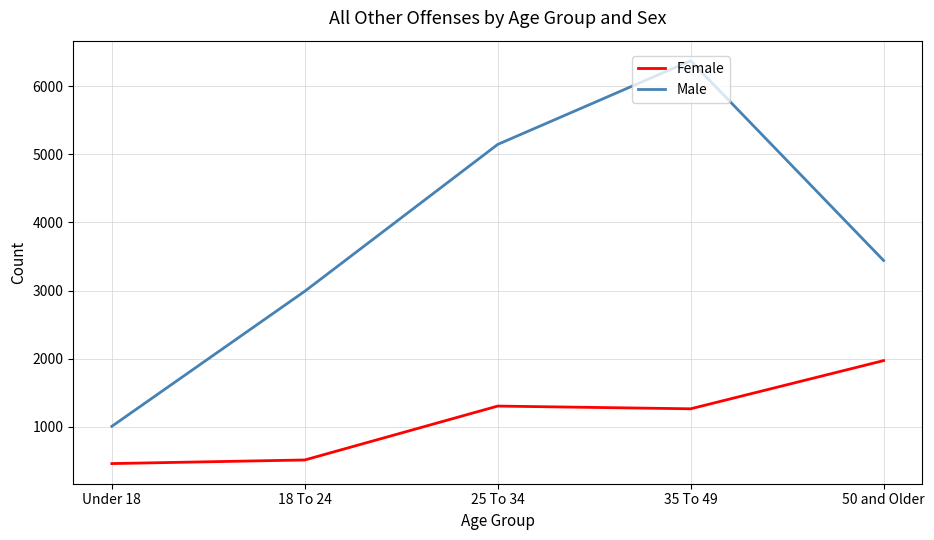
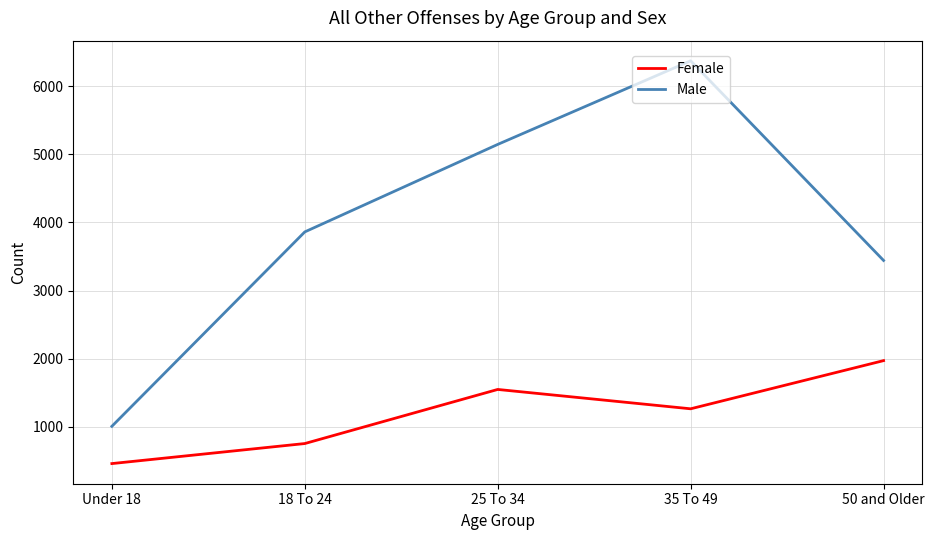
  {
    "Female": {
      "Under 18": 500,
-     "18 To 24": 500,
-     "25 To 34": 1300,
+     "18 To 24": 800,
+     "25 To 34": 1500,
      "35 To 49": 1300,
      "50 and Older": 2000
    },
    "Male": {
      "Under 18": 1000,
-     "18 To 24": 3000,
+     "18 To 24": 3900,
      "25 To 34": 5100,
      "50 and Older": 3400
    }
  }
